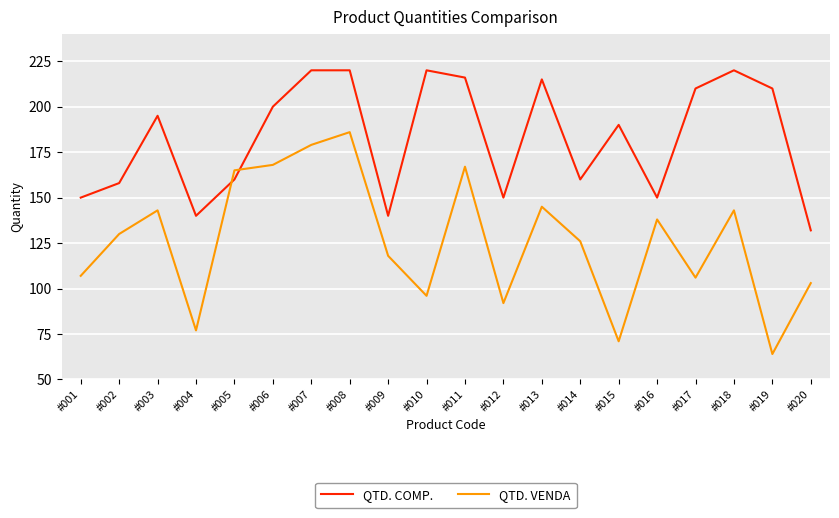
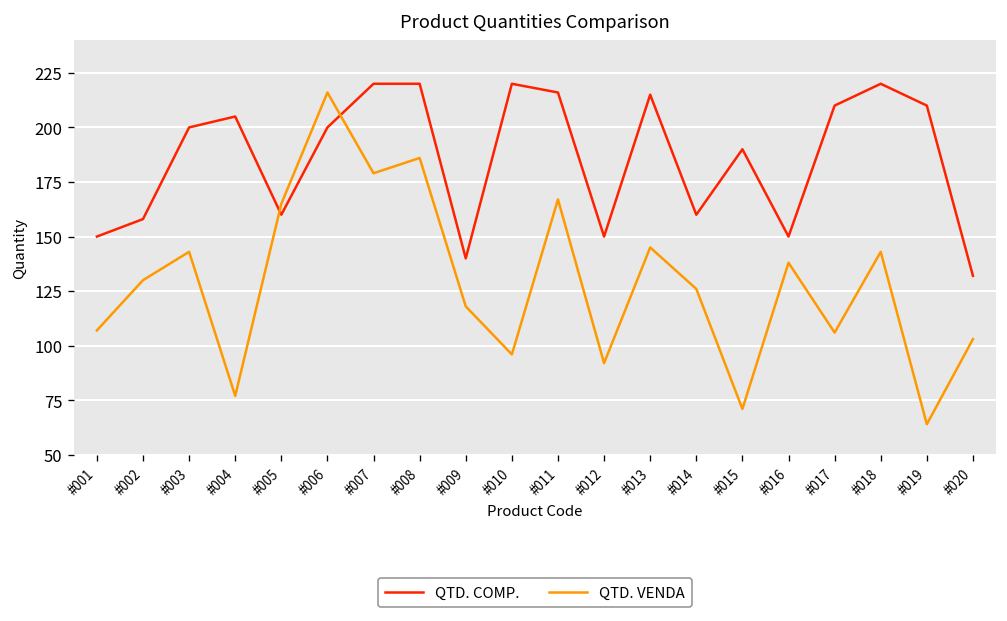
  {
    "QTD. COMP.": {
      "#001": 150,
      "#002": 158,
-     "#003": 195,
-     "#004": 140,
+     "#003": 200,
+     "#004": 205,
      "#005": 160,
      "#006": 200,
      "#007": 220,
      "#008": 220,
      "#009": 140,
      "#010": 220,
      "#011": 216,
      "#012": 150,
      "#013": 215,
      "#014": 160,
      "#015": 190,
      "#016": 150,
      "#017": 210,
      "#018": 220,
      "#019": 210,
      "#020": 132
    },
    "QTD. VENDA": {
      "#001": 107,
      "#002": 130,
      "#003": 143,
      "#004": 77,
      "#005": 165,
-     "#006": 168,
+     "#006": 216,
      "#007": 179,
      "#008": 186,
      "#009": 118,
      "#010": 96,
      "#011": 167,
      "#012": 92,
      "#013": 145,
      "#014": 126,
      "#015": 71,
      "#016": 138,
      "#017": 106,
      "#018": 143,
      "#019": 64,
      "#020": 103
    }
  }
